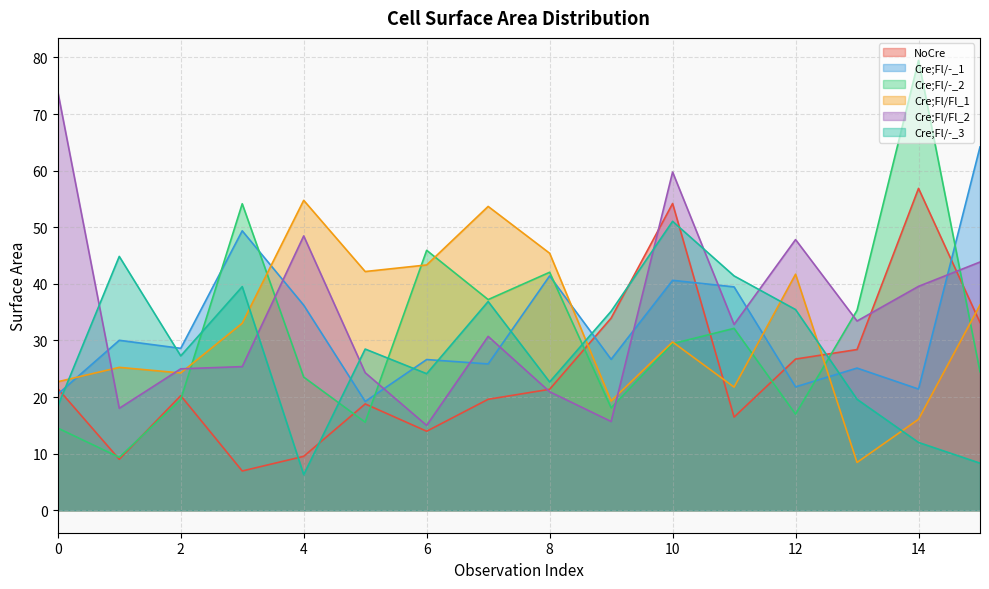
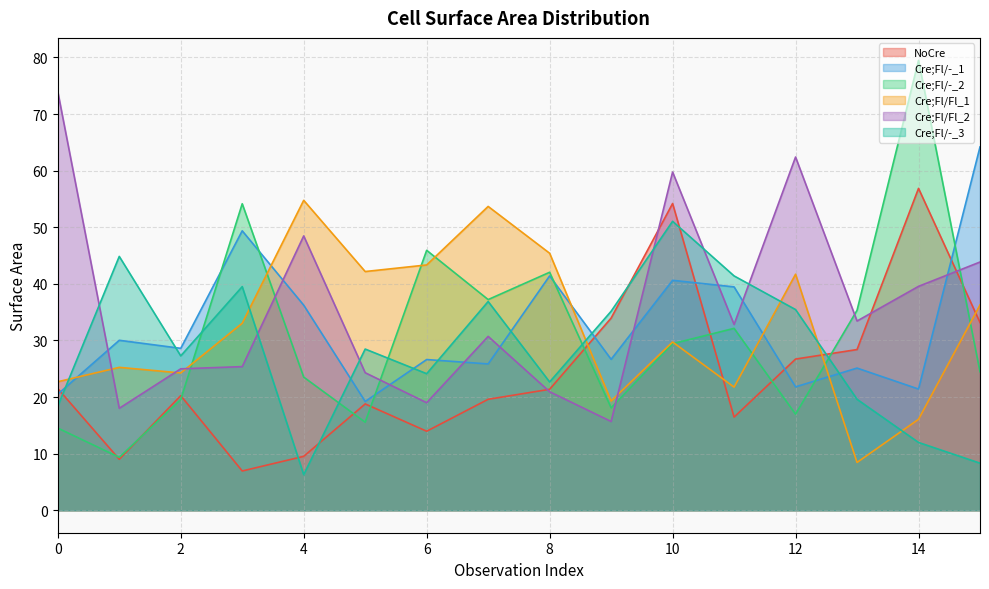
  {
    "Cre;Fl/Fl_2": {
      "0": 74,
      "2": 25,
      "4": 48,
-     "6": 15,
+     "6": 19,
      "10": 60,
-     "12": 48,
+     "12": 62,
      "14": 40
    }
  }
